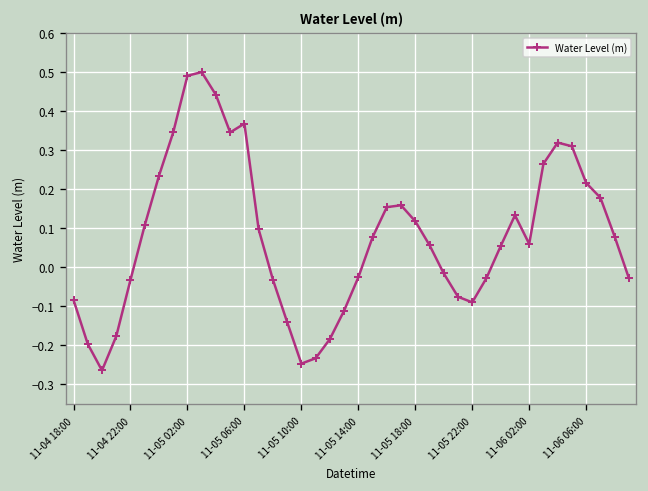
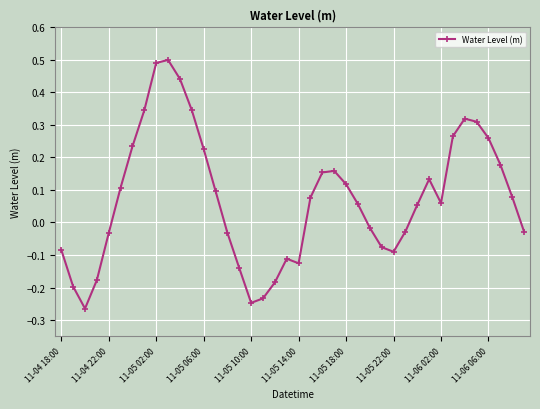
  {
    "11-04 18:00": -0.08,
    "11-04 22:00": -0.03,
    "11-05 02:00": 0.49,
-   "11-05 06:00": 0.37,
+   "11-05 06:00": 0.23,
    "11-05 10:00": -0.25,
-   "11-05 14:00": -0.03,
+   "11-05 14:00": -0.13,
    "11-05 18:00": 0.12,
    "11-05 22:00": -0.09,
    "11-06 02:00": 0.06,
-   "11-06 06:00": 0.22
+   "11-06 06:00": 0.26
  }
